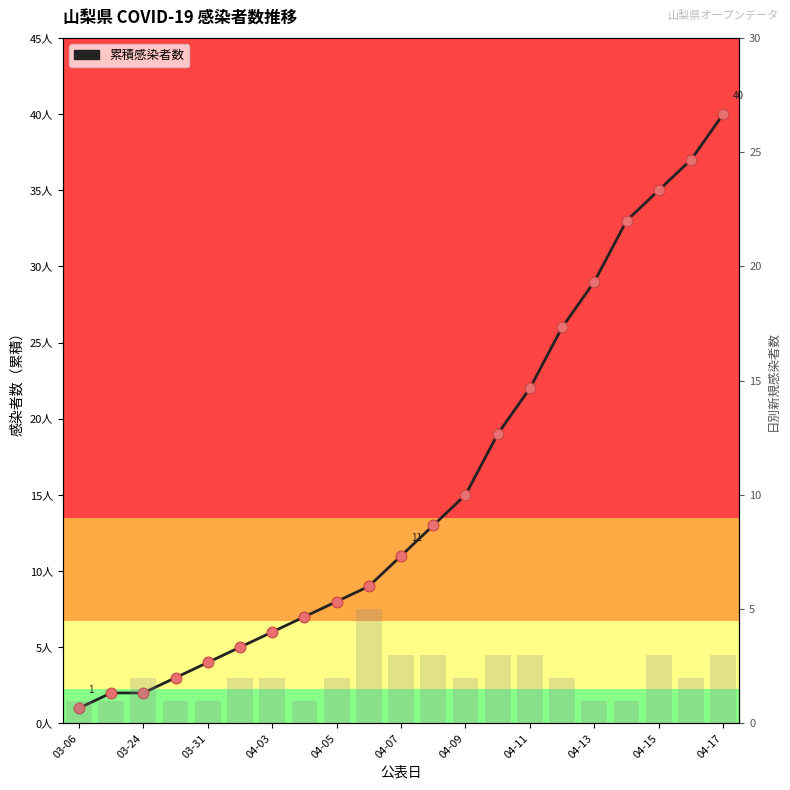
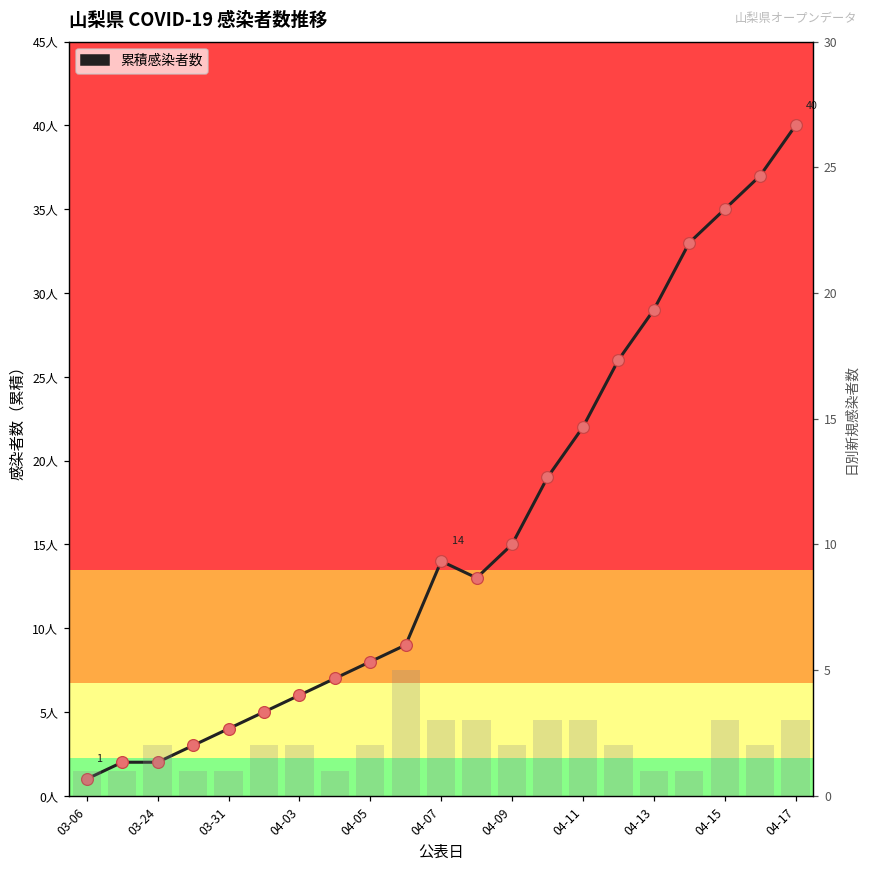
  {
    "累積感染者数": {
-     "04-07": 11,
+     "04-07": 14,
      "04-17": 40
    }
  }
